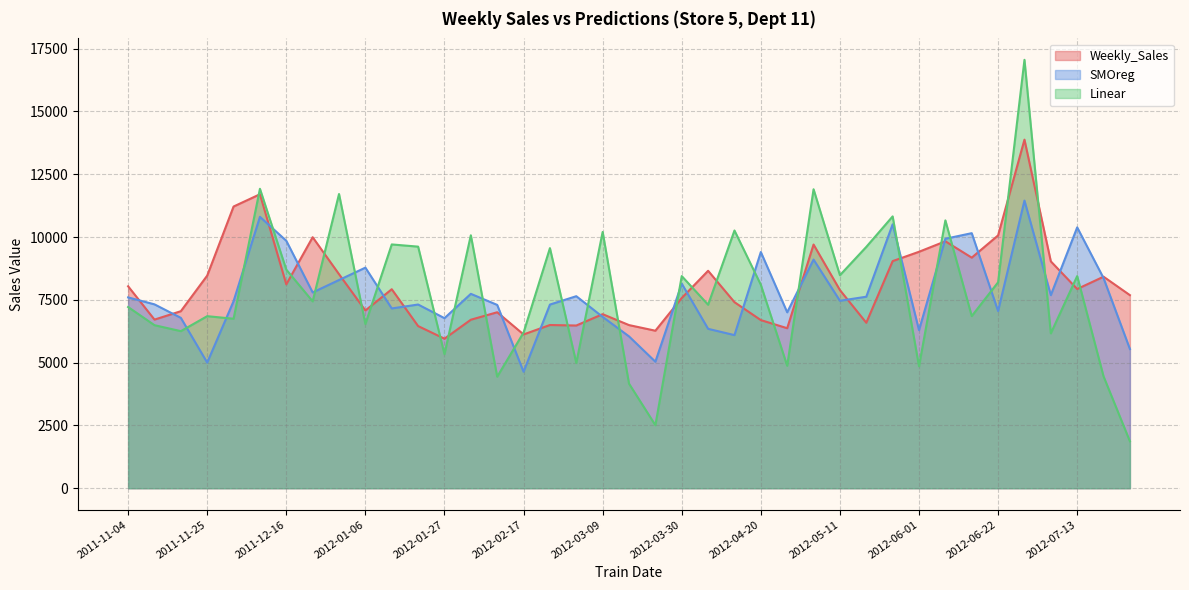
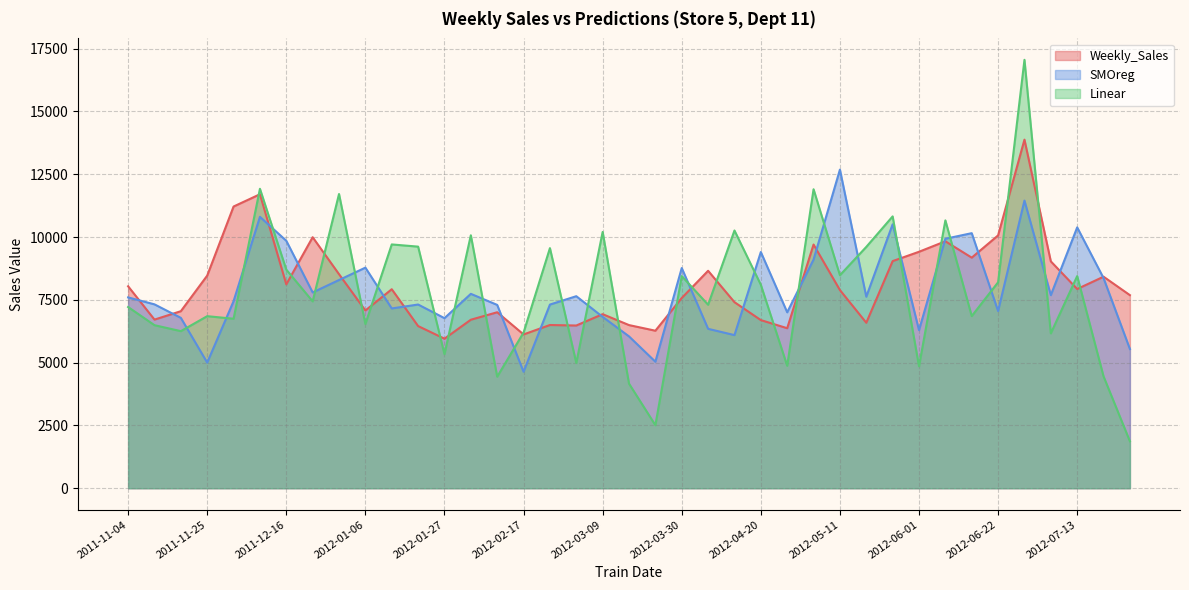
  {
    "Weekly_Sales": {
      "2011-11-04": 8000,
      "2011-11-25": 8500,
      "2011-12-16": 8100,
      "2012-01-06": 7100,
      "2012-01-27": 6000,
      "2012-03-09": 6900,
      "2012-03-30": 7600,
      "2012-04-20": 6700,
      "2012-05-11": 7900,
      "2012-06-01": 9400,
      "2012-06-22": 10100,
      "2012-07-13": 7900
    },
    "SMOreg": {
      "2011-11-04": 7600,
      "2011-11-25": 5000,
      "2011-12-16": 9900,
      "2012-01-06": 8800,
      "2012-01-27": 6800,
      "2012-02-17": 4600,
      "2012-03-09": 6800,
-     "2012-03-30": 8100,
+     "2012-03-30": 8800,
      "2012-04-20": 9400,
-     "2012-05-11": 7500,
+     "2012-05-11": 12700,
      "2012-06-01": 6300,
      "2012-06-22": 7100,
      "2012-07-13": 10400
    },
    "Linear": {
      "2011-11-04": 7200,
      "2011-11-25": 6800,
      "2011-12-16": 8700,
      "2012-01-06": 6500,
      "2012-01-27": 5300,
      "2012-03-09": 10200,
      "2012-03-30": 8400,
      "2012-04-20": 8100,
      "2012-05-11": 8500,
      "2012-06-01": 4900,
      "2012-06-22": 8200,
      "2012-07-13": 8400
    }
  }
